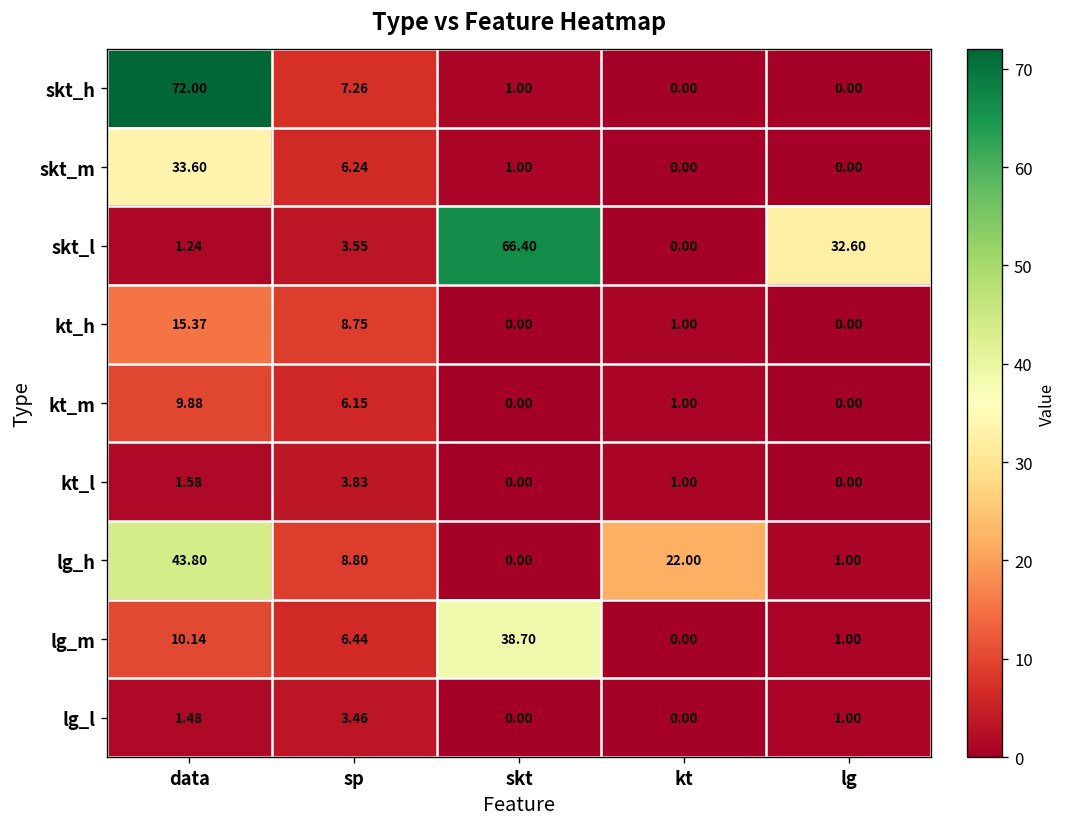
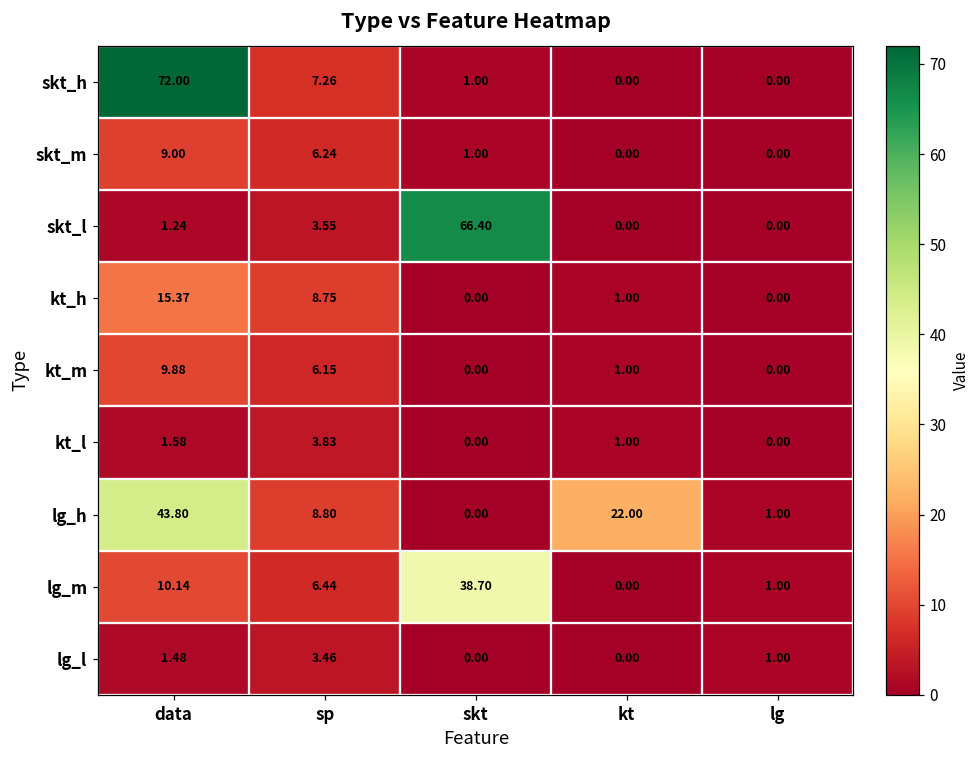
  {
    "skt_h": {
      "data": 72.00,
      "sp": 7.26,
      "skt": 1.00,
      "kt": 0.00,
      "lg": 0.00
    },
    "skt_m": {
-     "data": 33.60,
+     "data": 9.00,
      "sp": 6.24,
      "skt": 1.00,
      "kt": 0.00,
      "lg": 0.00
    },
    "skt_l": {
      "data": 1.24,
      "sp": 3.55,
      "skt": 66.40,
      "kt": 0.00,
-     "lg": 32.60
+     "lg": 0.00
    },
    "kt_h": {
      "data": 15.37,
      "sp": 8.75,
      "skt": 0.00,
      "kt": 1.00,
      "lg": 0.00
    },
    "kt_m": {
      "data": 9.88,
      "sp": 6.15,
      "skt": 0.00,
      "kt": 1.00,
      "lg": 0.00
    },
    "kt_l": {
      "data": 1.58,
      "sp": 3.83,
      "skt": 0.00,
      "kt": 1.00,
      "lg": 0.00
    },
    "lg_h": {
      "data": 43.80,
      "sp": 8.80,
      "skt": 0.00,
      "kt": 22.00,
      "lg": 1.00
    },
    "lg_m": {
      "data": 10.14,
      "sp": 6.44,
      "skt": 38.70,
      "kt": 0.00,
      "lg": 1.00
    },
    "lg_l": {
      "data": 1.48,
      "sp": 3.46,
      "skt": 0.00,
      "kt": 0.00,
      "lg": 1.00
    }
  }
